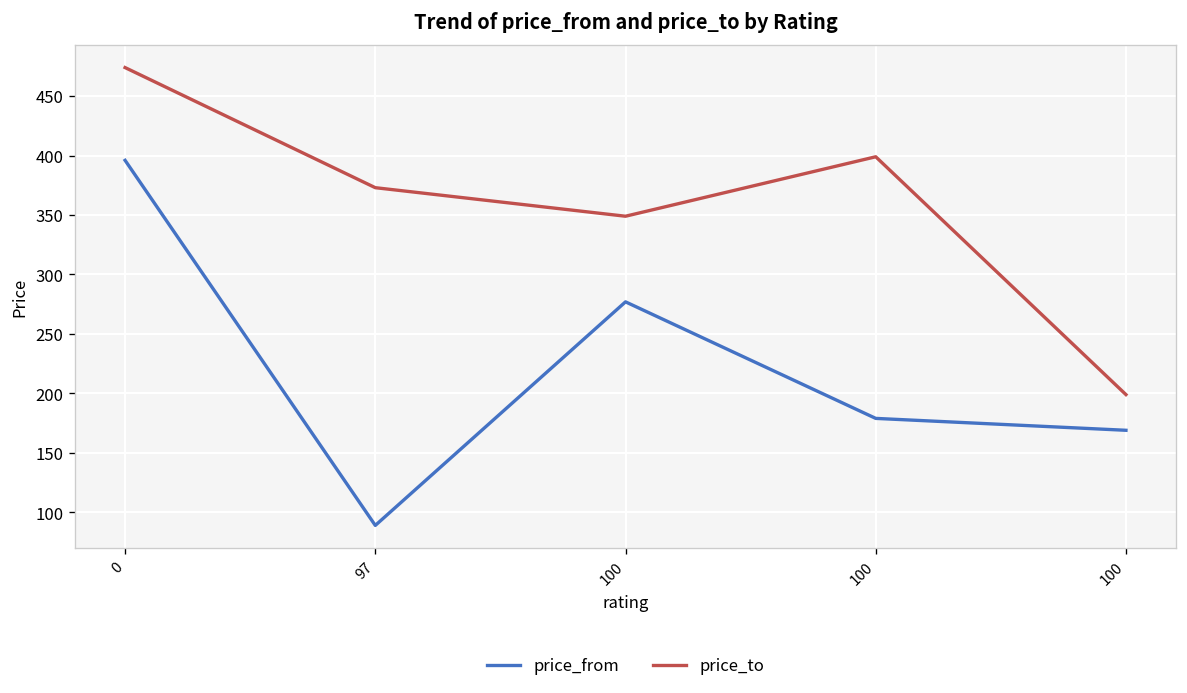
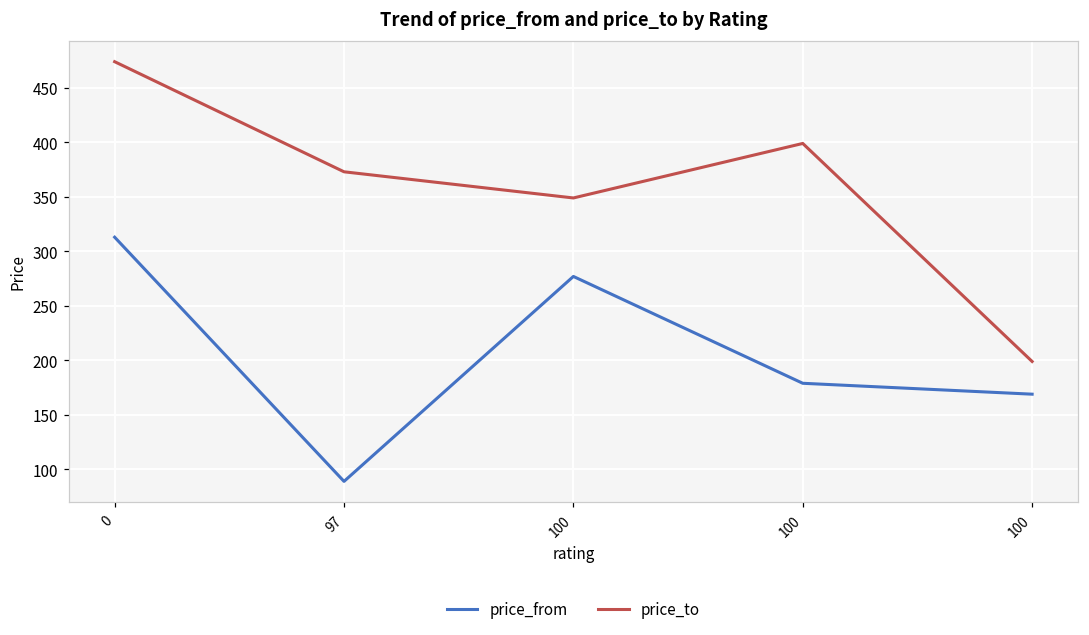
  {
    "price_from": {
-     "0": 400,
+     "0": 310,
      "97": 90
    },
    "price_to": {
      "0": 470,
      "97": 370
    }
  }
